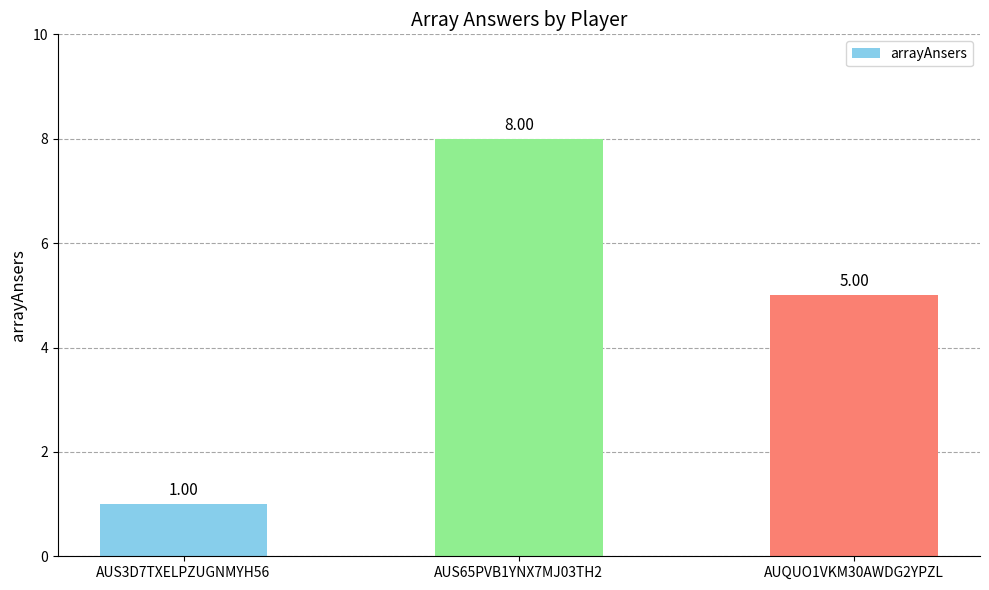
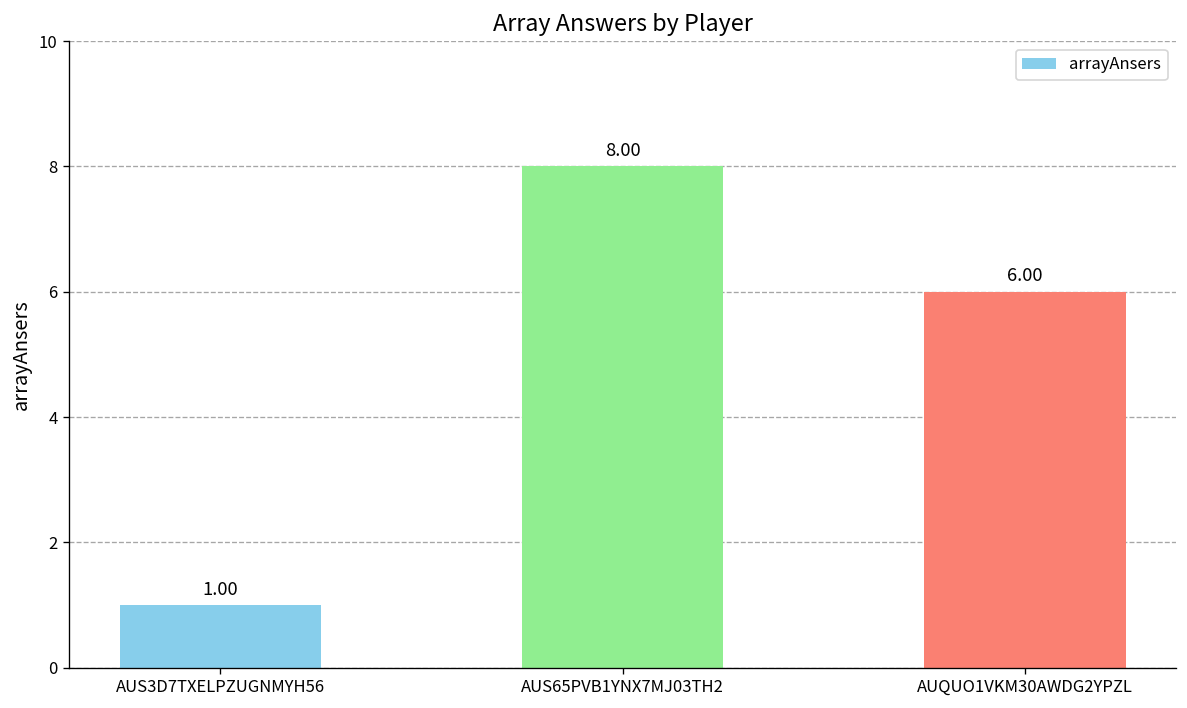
  {
    "AUS3D7TXELPZUGNMYH56": 1.00,
    "AUS65PVB1YNX7MJ03TH2": 8.00,
-   "AUQUO1VKM30AWDG2YPZL": 5.00
+   "AUQUO1VKM30AWDG2YPZL": 6.00
  }
